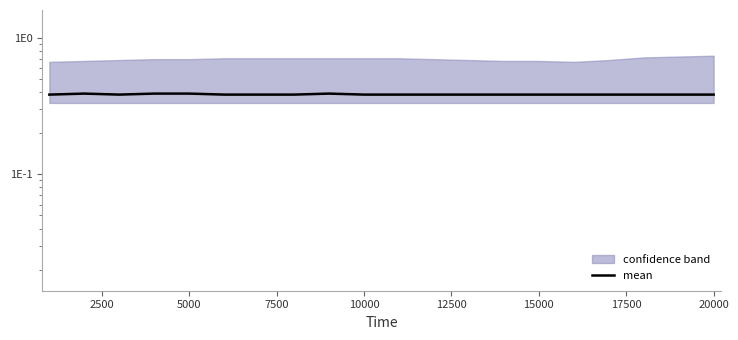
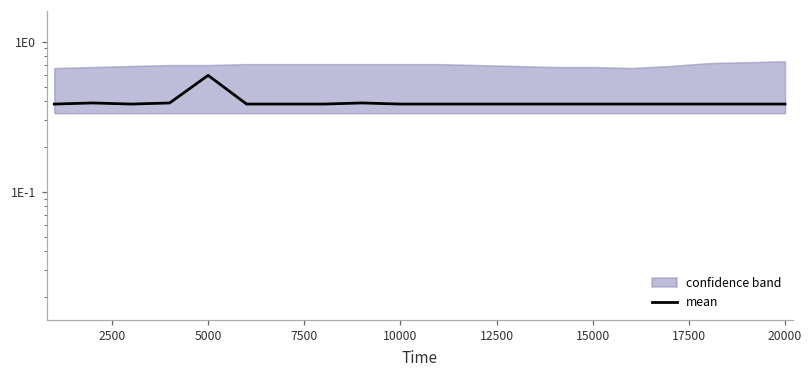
  {
    "mean": {
-     "5000": 0.39,
+     "5000": 0.6,
      "10000": 0.38,
      "15000": 0.38,
      "20000": 0.38
    },
    "confidence band": {
      "5000": 0.7,
      "10000": 0.7,
      "15000": 0.7,
      "20000": 0.7
    }
  }
